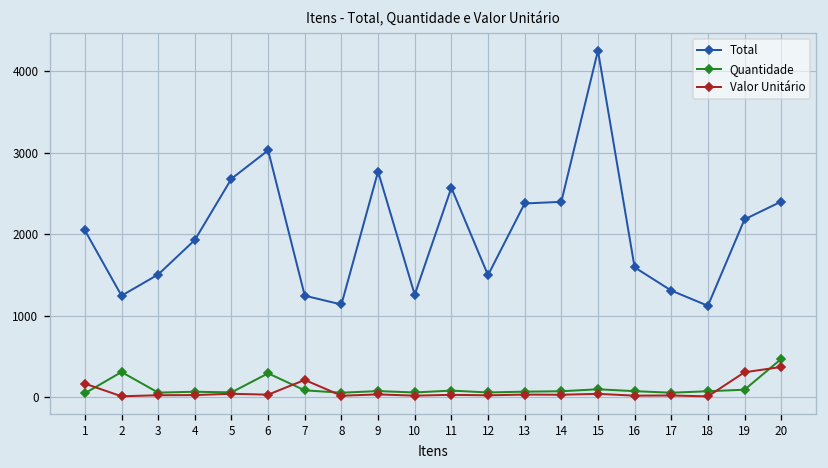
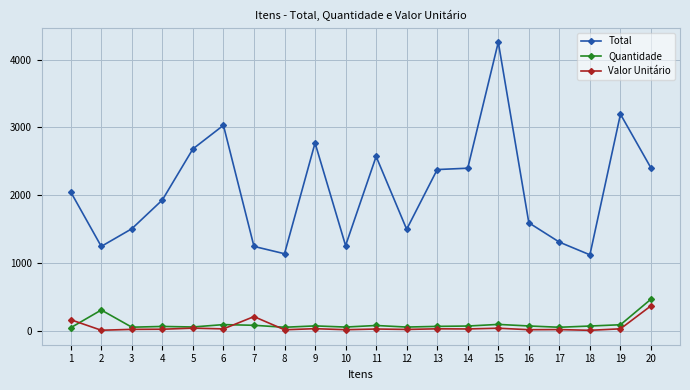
  {
    "Total": {
      "1": 2100,
      "2": 1200,
      "3": 1500,
      "4": 1900,
      "5": 2700,
      "6": 3000,
      "7": 1200,
      "8": 1100,
      "9": 2800,
      "10": 1300,
      "11": 2600,
      "12": 1500,
      "13": 2400,
      "14": 2400,
      "15": 4300,
      "16": 1600,
      "17": 1300,
      "18": 1100,
-     "19": 2200,
+     "19": 3200,
      "20": 2400
    },
    "Quantidade": {
      "1": 100,
      "2": 300,
      "4": 100,
-     "6": 300,
+     "6": 100,
      "7": 100,
      "9": 100,
      "10": 100,
      "11": 100,
      "14": 100,
      "15": 100,
      "16": 100,
      "18": 100,
      "19": 100,
      "20": 500
    },
    "Valor Unitário": {
      "1": 200,
      "2": 0,
      "4": 0,
      "6": 0,
      "7": 200,
      "9": 0,
      "10": 0,
      "11": 0,
      "14": 0,
      "15": 0,
      "16": 0,
      "18": 0,
-     "19": 300,
+     "19": 0,
      "20": 400
    }
  }
